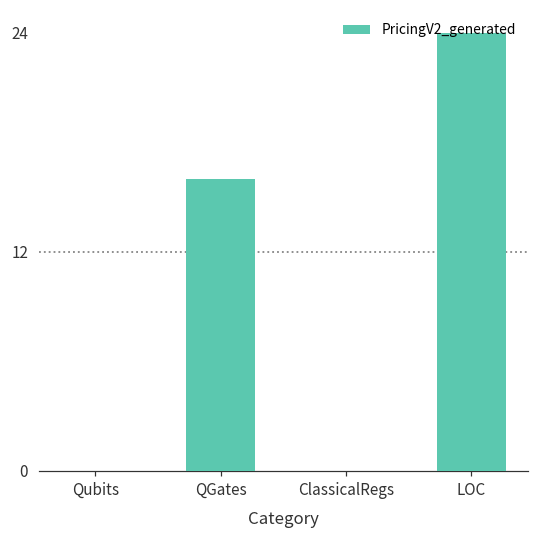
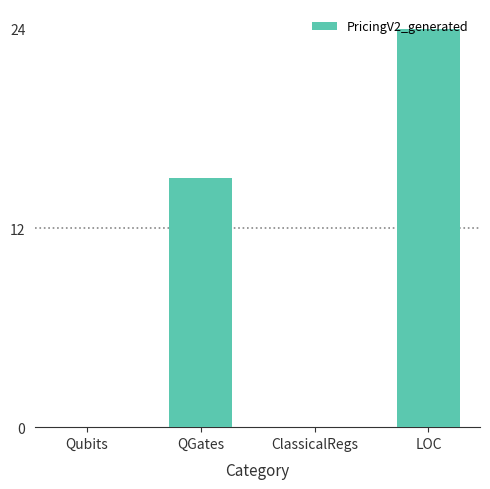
  {
    "Qubits": 0,
-   "QGates": 16,
+   "QGates": 15,
    "ClassicalRegs": 0,
    "LOC": 24
  }
